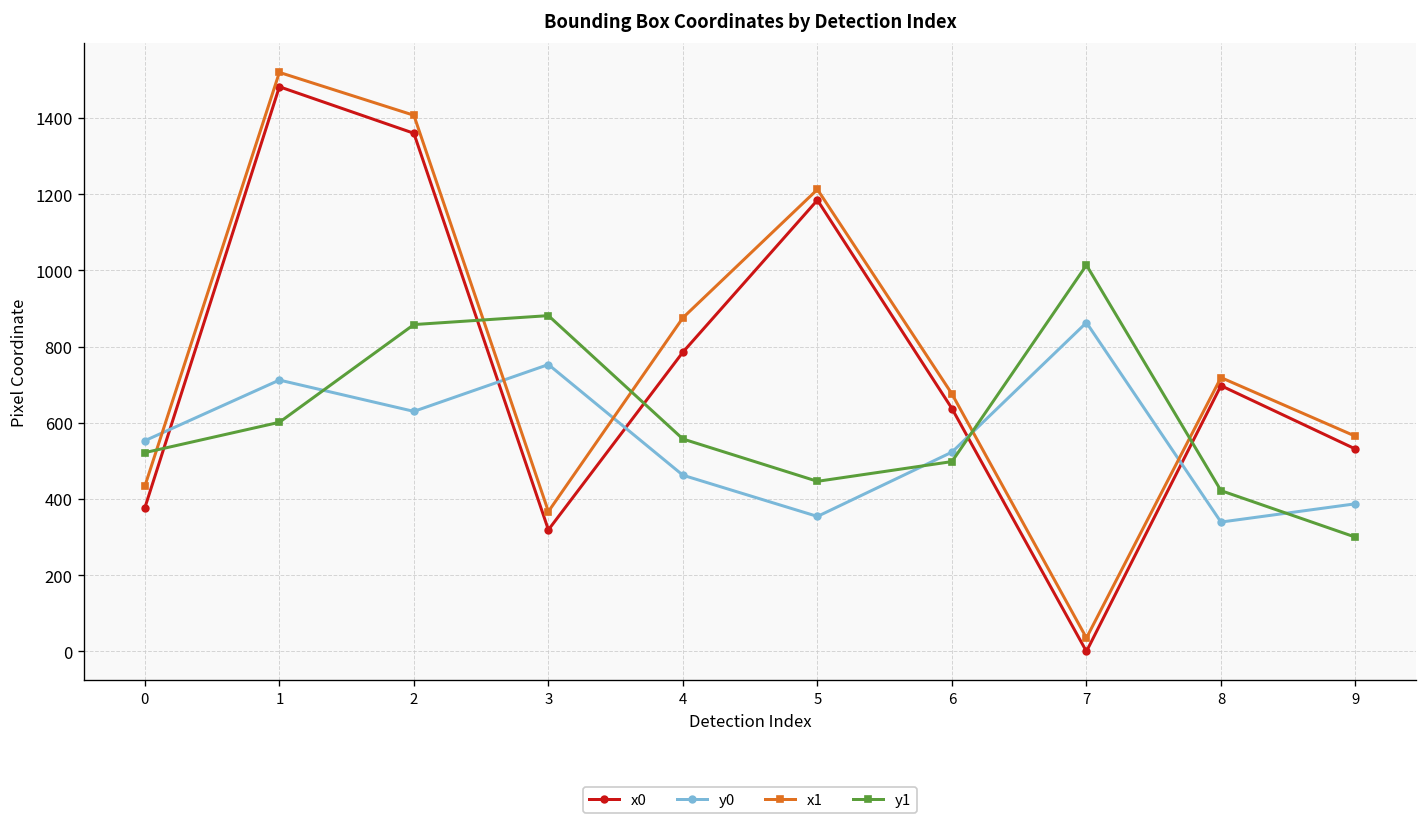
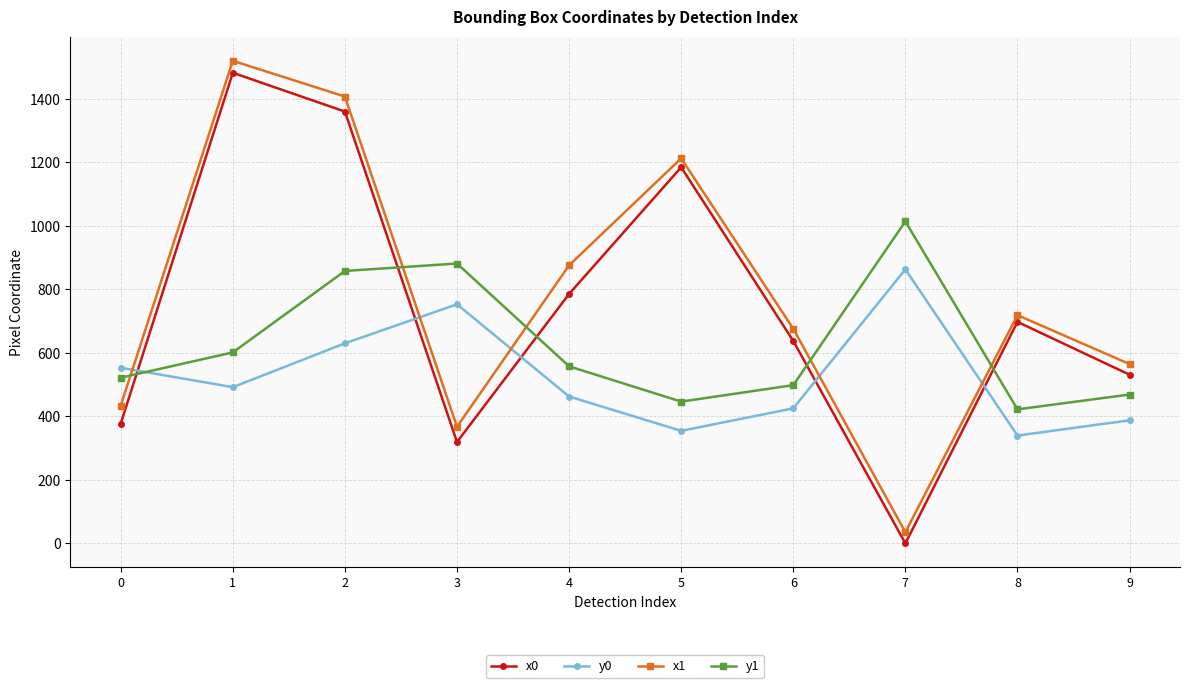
  {
    "x0": {
      "0": 380,
      "1": 1480,
      "2": 1360,
      "3": 320,
      "4": 790,
      "5": 1180,
      "6": 640,
      "7": 0,
      "8": 700,
      "9": 530
    },
    "y0": {
      "0": 550,
-     "1": 710,
+     "1": 490,
      "2": 630,
      "3": 750,
      "4": 460,
      "5": 350,
-     "6": 520,
+     "6": 430,
      "7": 860,
      "8": 340,
      "9": 390
    },
    "x1": {
      "0": 430,
      "1": 1520,
      "2": 1410,
      "3": 370,
      "4": 880,
      "5": 1210,
      "6": 680,
      "7": 40,
      "8": 720,
      "9": 560
    },
    "y1": {
      "0": 520,
      "1": 600,
      "2": 860,
      "3": 880,
      "4": 560,
      "5": 450,
      "6": 500,
      "7": 1010,
      "8": 420,
-     "9": 300
+     "9": 470
    }
  }
